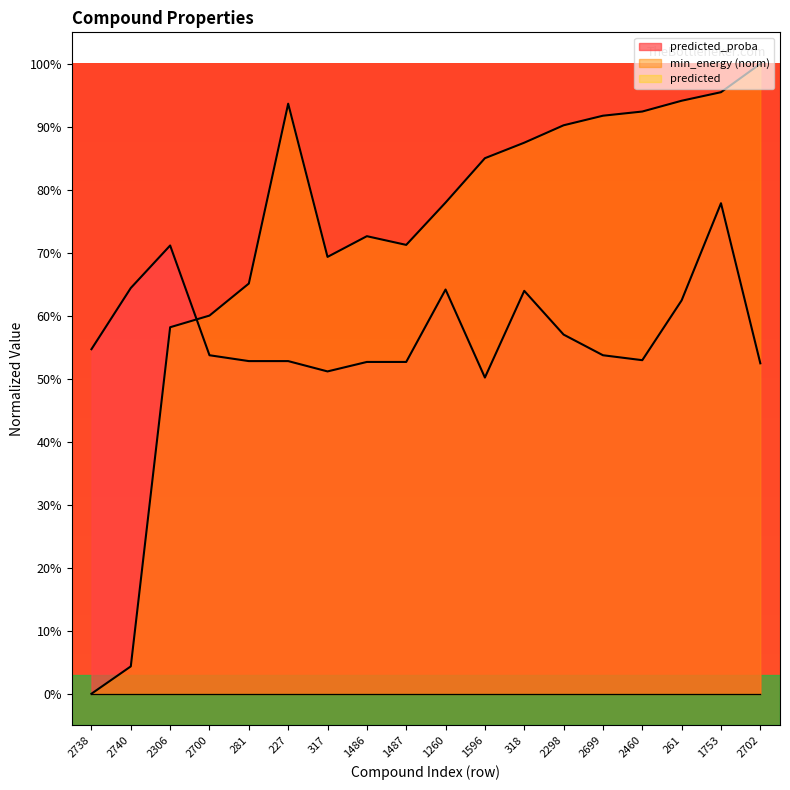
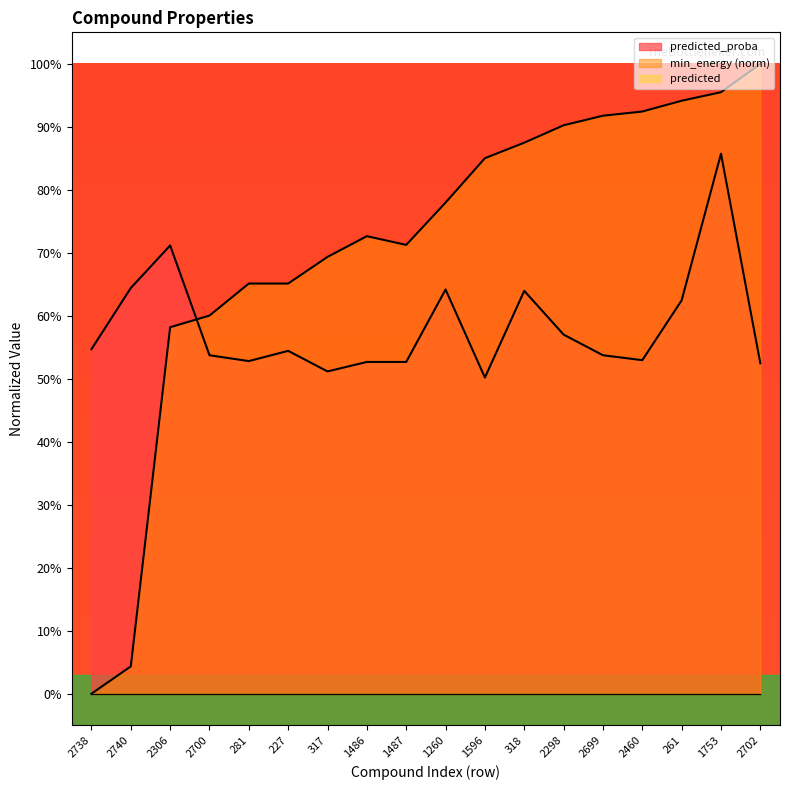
  {
    "predicted_proba": {
      "2738": "55%",
      "2740": "64%",
      "2306": "71%",
      "2700": "54%",
      "281": "53%",
-     "227": "53%",
+     "227": "54%",
      "317": "51%",
      "1486": "53%",
      "1487": "53%",
      "1260": "64%",
      "1596": "50%",
      "318": "64%",
      "2298": "57%",
      "2699": "54%",
      "2460": "53%",
      "261": "62%",
-     "1753": "78%",
+     "1753": "86%",
      "2702": "52%"
    },
    "min_energy (norm)": {
      "2740": "4%",
      "2306": "58%",
      "2700": "60%",
      "281": "65%",
-     "227": "94%",
+     "227": "65%",
      "317": "69%",
      "1486": "73%",
      "1487": "71%",
      "1260": "78%",
      "1596": "85%",
      "318": "87%",
      "2298": "90%",
      "2699": "92%",
      "2460": "92%",
      "261": "94%",
      "1753": "95%"
    }
  }
